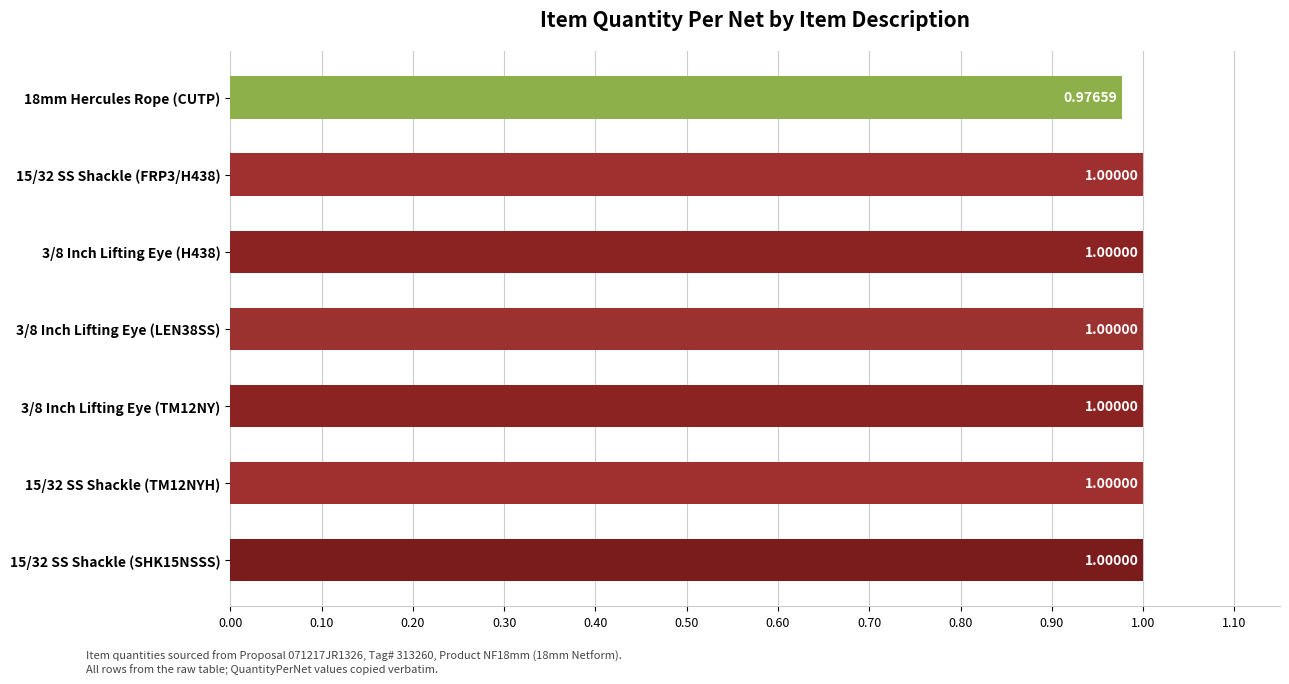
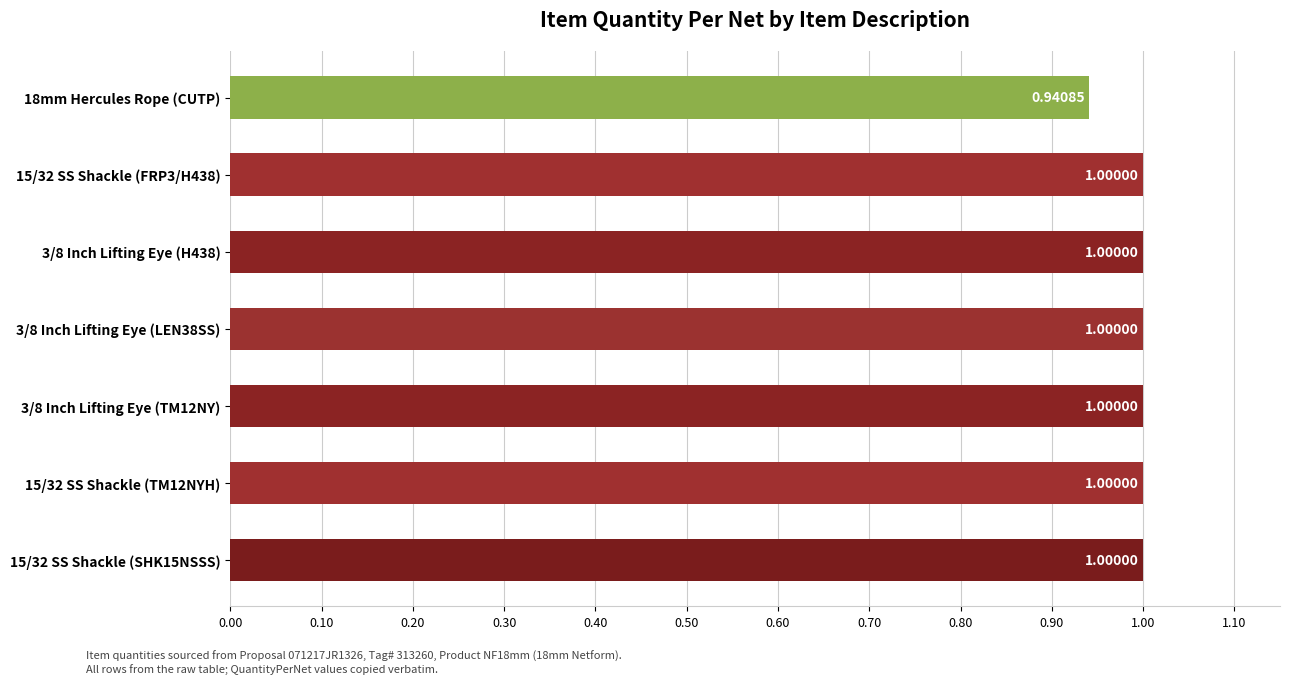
  {
-   "18mm Hercules Rope (CUTP)": 0.97659,
+   "18mm Hercules Rope (CUTP)": 0.94085,
    "15/32 SS Shackle (FRP3/H438)": 1.00000,
    "3/8 Inch Lifting Eye (H438)": 1.00000,
    "3/8 Inch Lifting Eye (LEN38SS)": 1.00000,
    "3/8 Inch Lifting Eye (TM12NY)": 1.00000,
    "15/32 SS Shackle (TM12NYH)": 1.00000,
    "15/32 SS Shackle (SHK15NSSS)": 1.00000
  }
